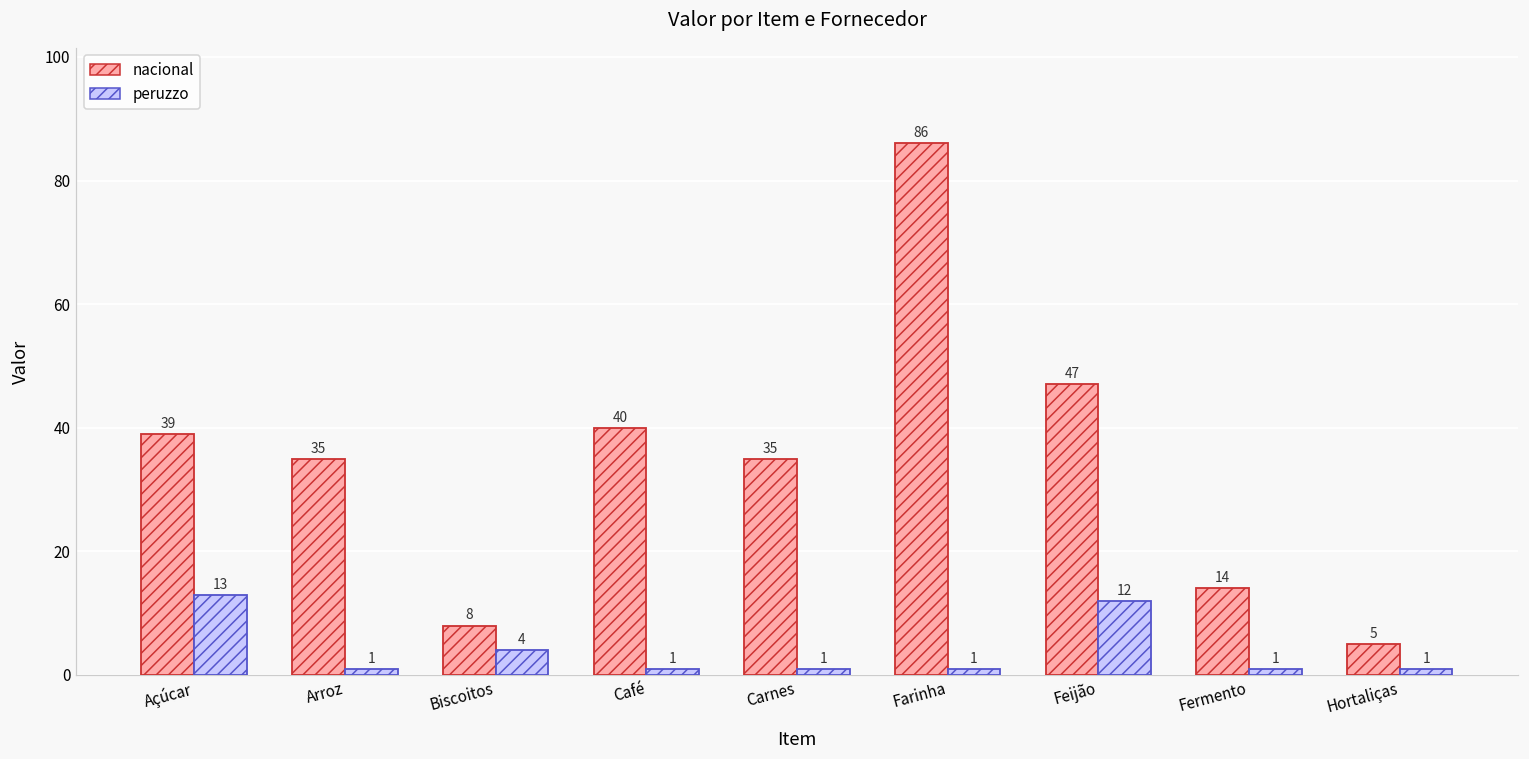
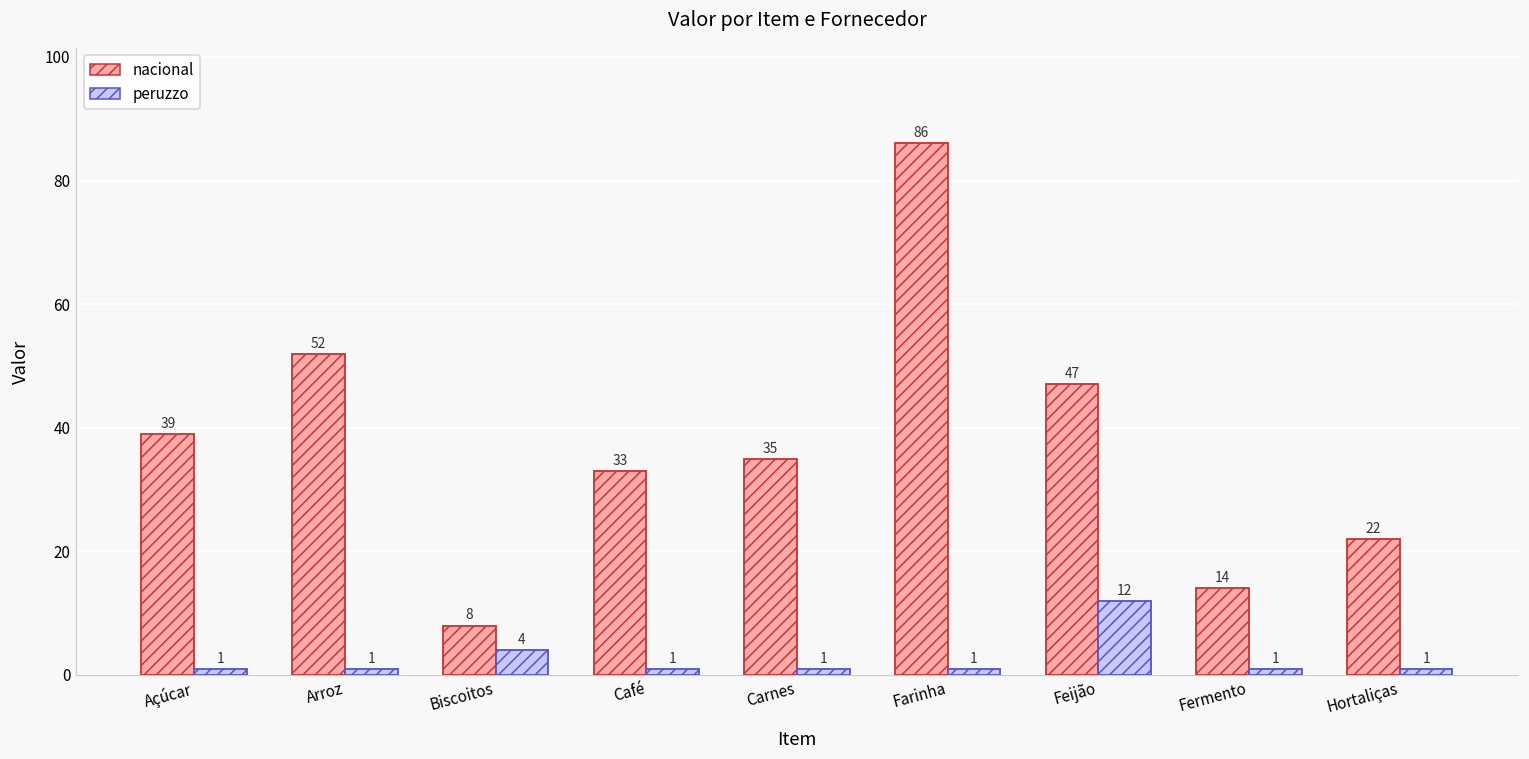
  {
    "nacional": {
      "Açúcar": 39,
-     "Arroz": 35,
+     "Arroz": 52,
      "Biscoitos": 8,
-     "Café": 40,
+     "Café": 33,
      "Carnes": 35,
      "Farinha": 86,
      "Feijão": 47,
      "Fermento": 14,
-     "Hortaliças": 5
+     "Hortaliças": 22
    },
    "peruzzo": {
-     "Açúcar": 13,
+     "Açúcar": 1,
      "Arroz": 1,
      "Biscoitos": 4,
      "Café": 1,
      "Carnes": 1,
      "Farinha": 1,
      "Feijão": 12,
      "Fermento": 1,
      "Hortaliças": 1
    }
  }
